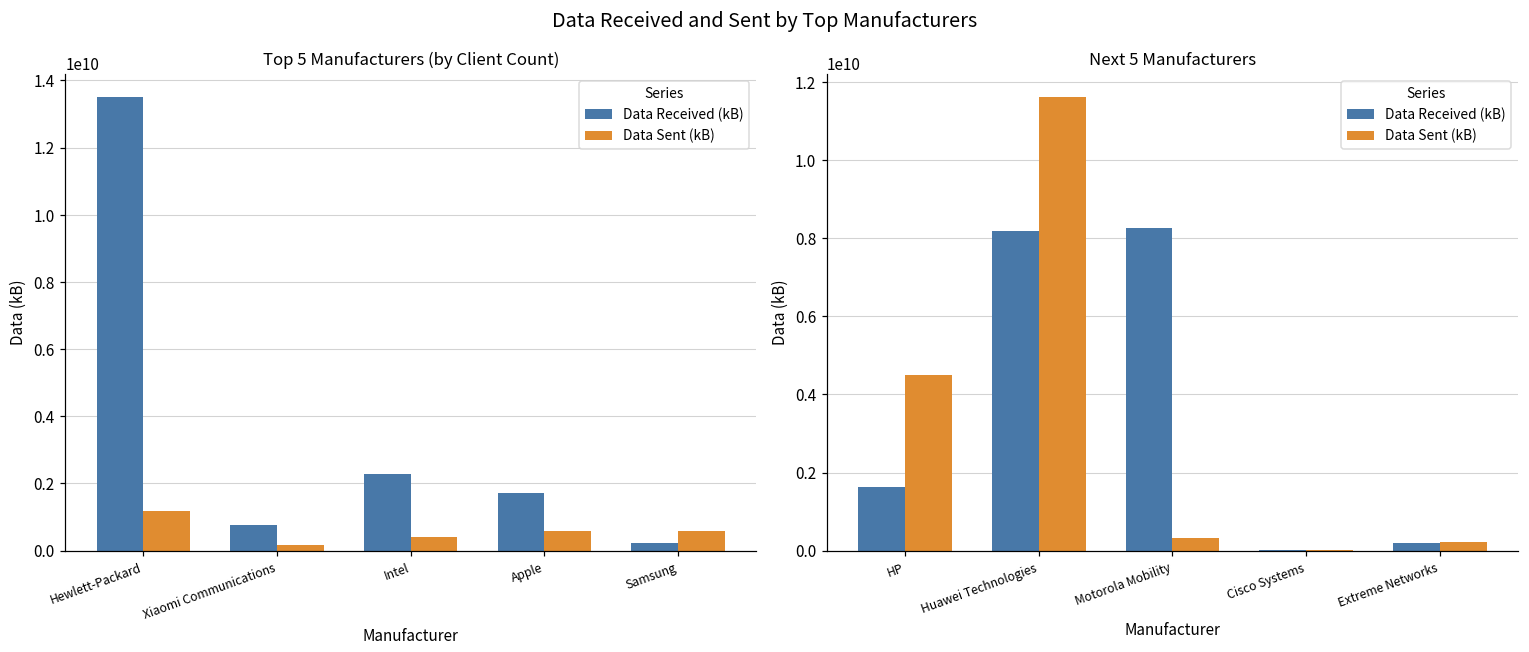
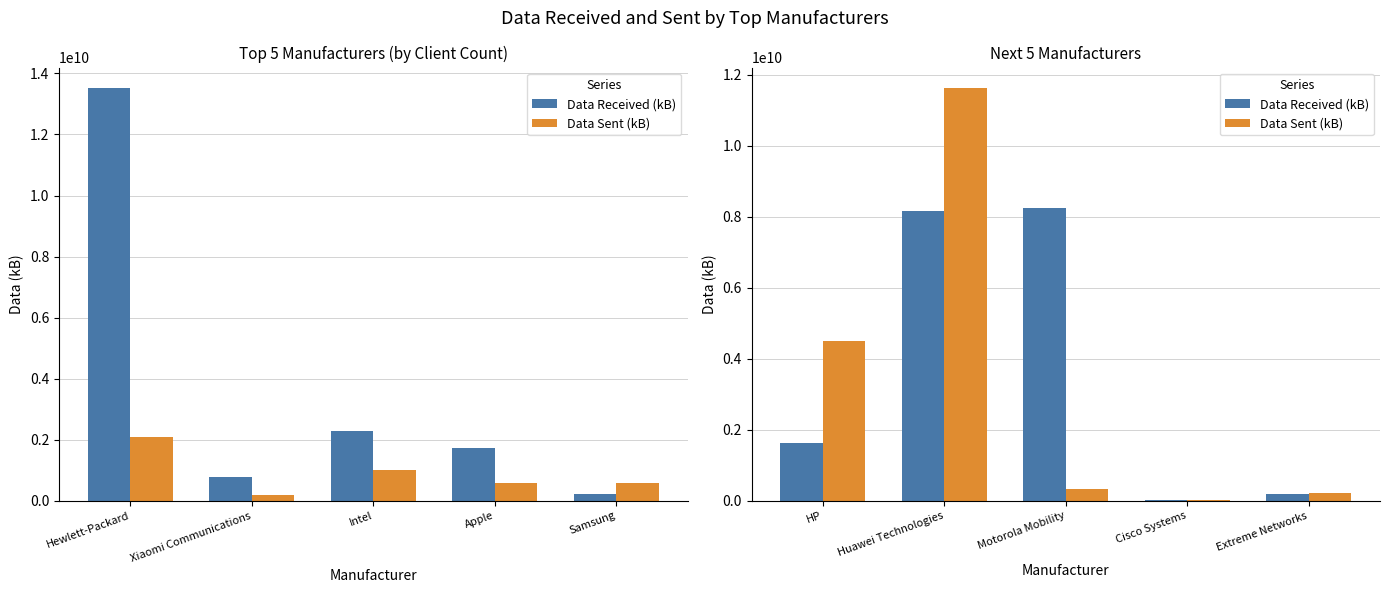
  {
    "Top 5 Manufacturers (by Client Count)": {
      "Data Received (kB)": {
        "Hewlett-Packard": 13500000000,
        "Xiaomi Communications": 800000000,
        "Intel": 2300000000,
        "Apple": 1700000000,
        "Samsung": 200000000
      },
      "Data Sent (kB)": {
-       "Hewlett-Packard": 1200000000,
+       "Hewlett-Packard": 2100000000,
        "Xiaomi Communications": 200000000,
-       "Intel": 400000000,
+       "Intel": 1000000000,
        "Apple": 600000000,
        "Samsung": 600000000
      }
    },
    "Next 5 Manufacturers": {
      "Data Received (kB)": {
        "HP": 1600000000,
        "Huawei Technologies": 8200000000,
        "Motorola Mobility": 8300000000,
        "Extreme Networks": 200000000
      },
      "Data Sent (kB)": {
        "HP": 4500000000,
        "Huawei Technologies": 11600000000,
        "Motorola Mobility": 300000000,
        "Extreme Networks": 200000000
      }
    }
  }
